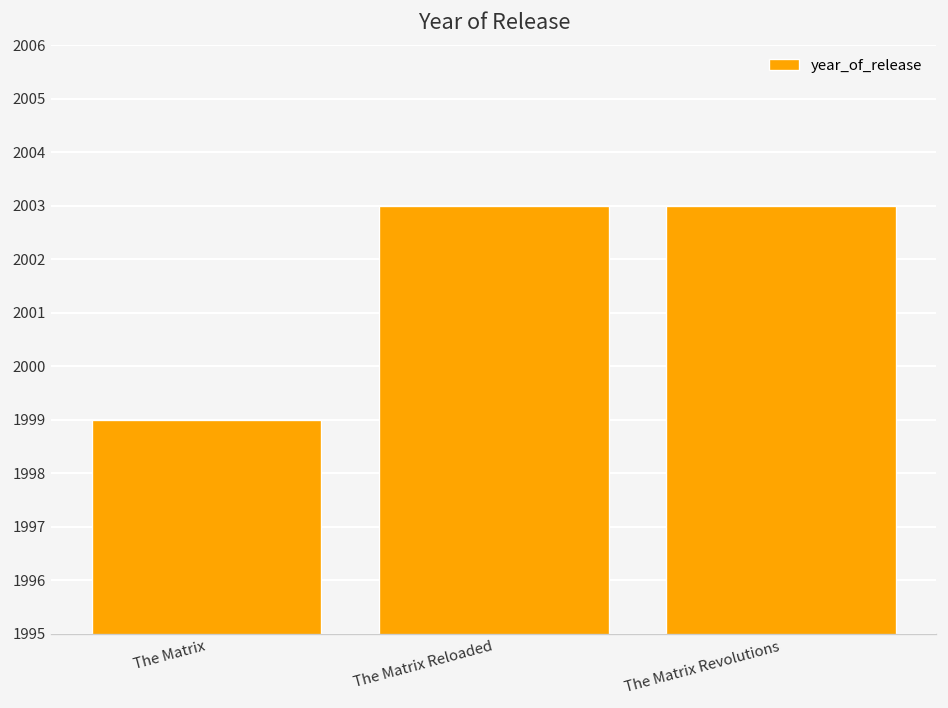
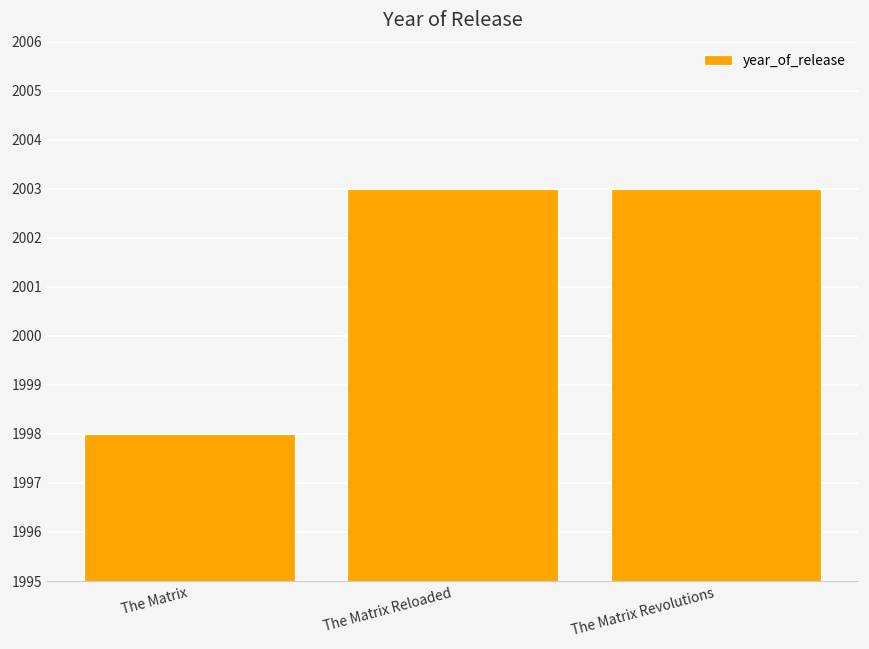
  {
-   "The Matrix": 1999,
+   "The Matrix": 1998,
    "The Matrix Reloaded": 2003,
    "The Matrix Revolutions": 2003
  }
